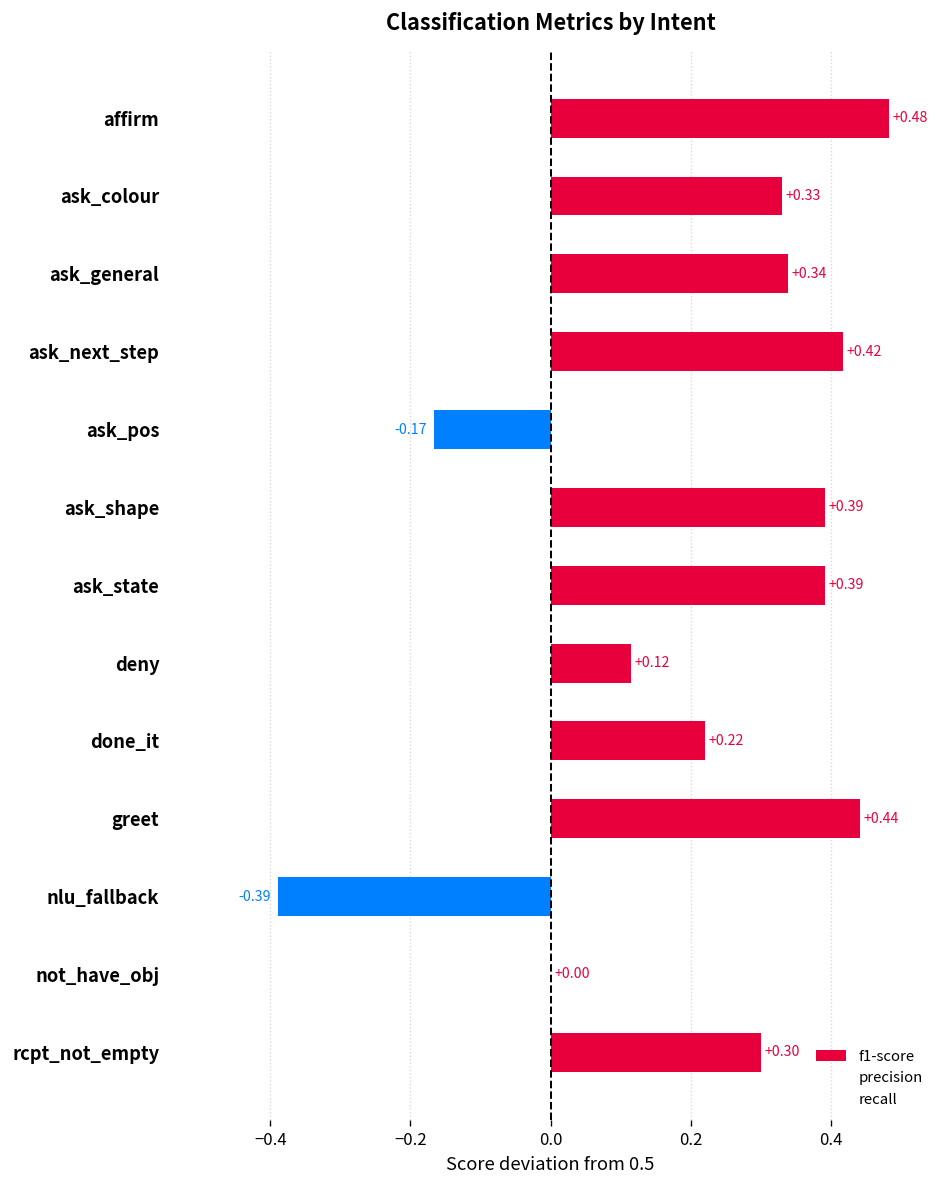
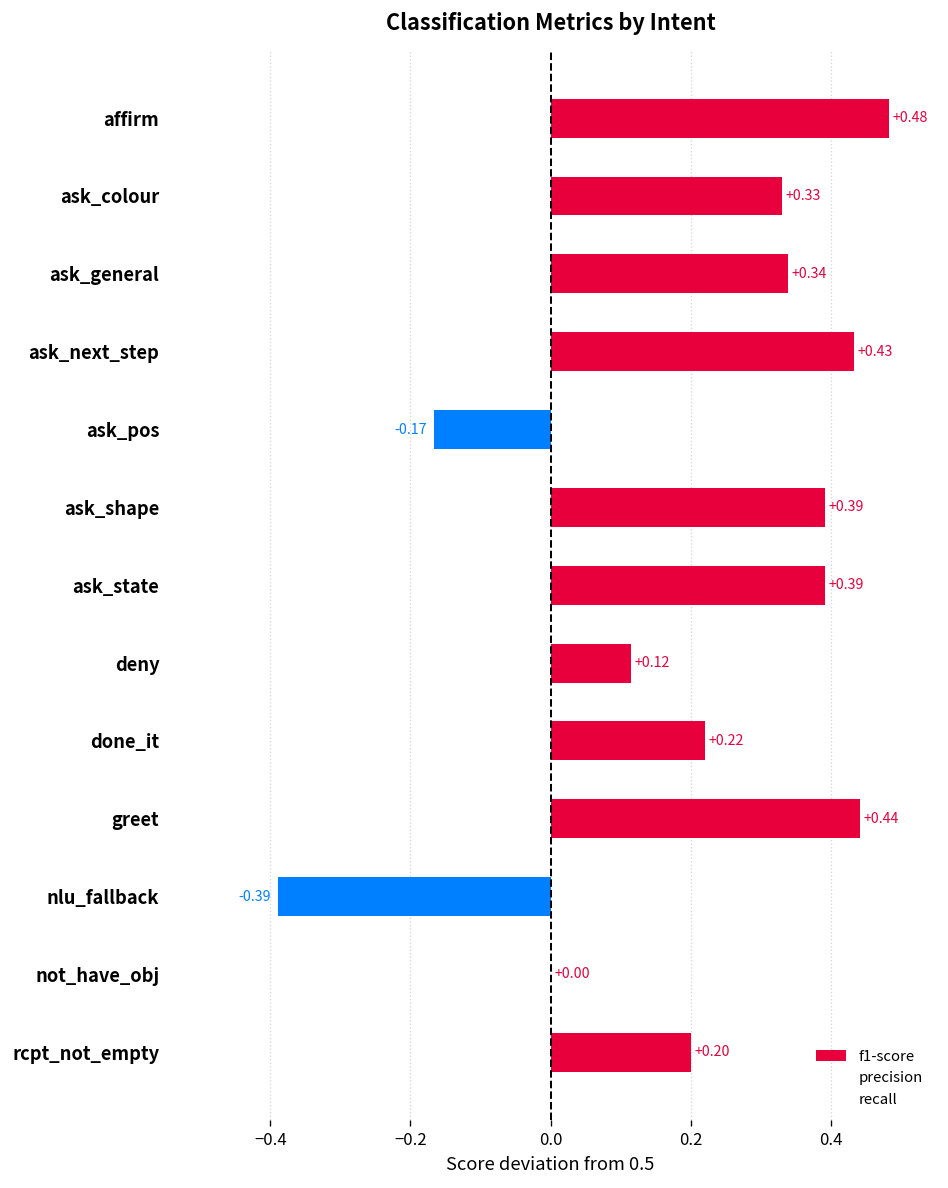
  {
    "f1-score": {
      "affirm": "+0.48",
      "ask_colour": "+0.33",
      "ask_general": "+0.34",
-     "ask_next_step": "+0.42",
+     "ask_next_step": "+0.43",
      "ask_pos": "-0.17",
      "ask_shape": "+0.39",
      "ask_state": "+0.39",
      "deny": "+0.12",
      "done_it": "+0.22",
      "greet": "+0.44",
      "nlu_fallback": "-0.39",
      "not_have_obj": "+0.00",
-     "rcpt_not_empty": "+0.30"
+     "rcpt_not_empty": "+0.20"
    }
  }
